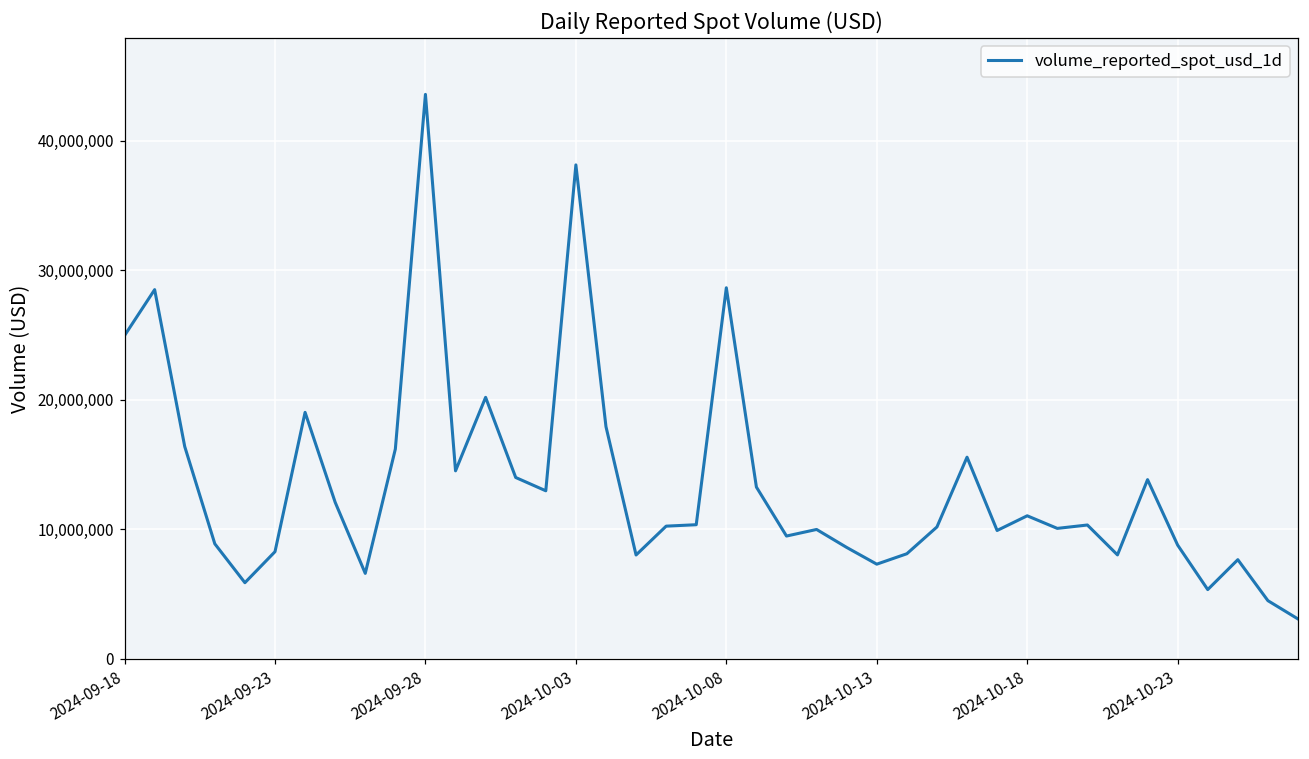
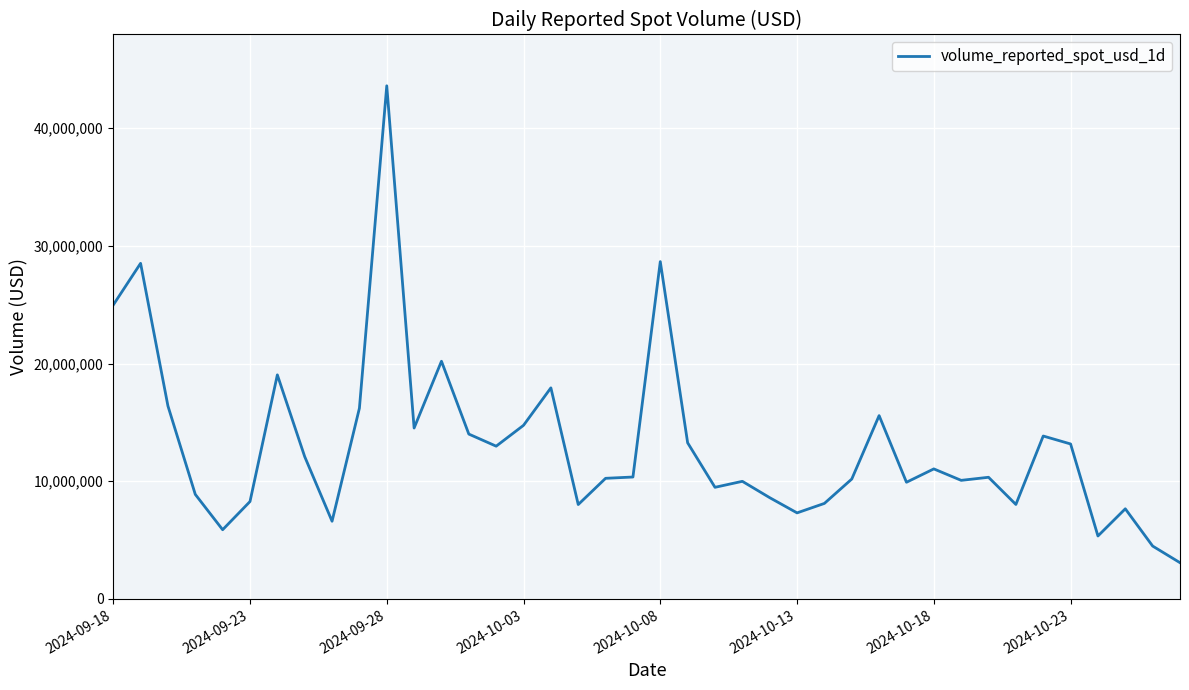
  {
    "2024-09-18": "25,000,000",
    "2024-09-23": "8,300,000",
    "2024-09-28": "43,600,000",
-   "2024-10-03": "38,200,000",
+   "2024-10-03": "14,700,000",
    "2024-10-08": "28,700,000",
    "2024-10-13": "7,300,000",
    "2024-10-18": "11,000,000",
-   "2024-10-23": "8,800,000"
+   "2024-10-23": "13,200,000"
  }
